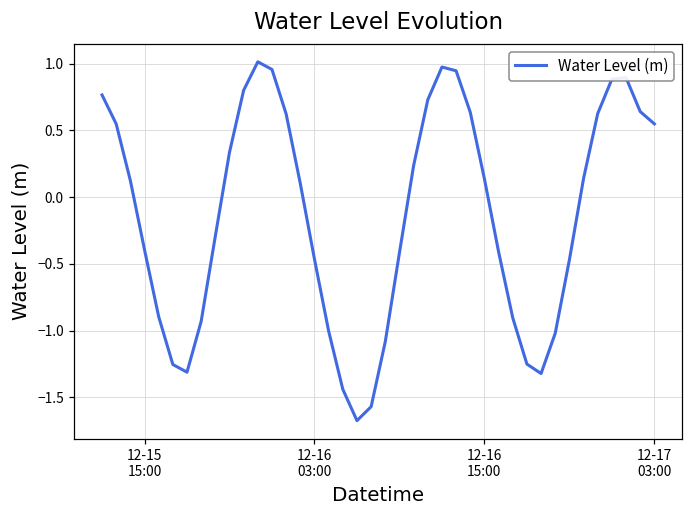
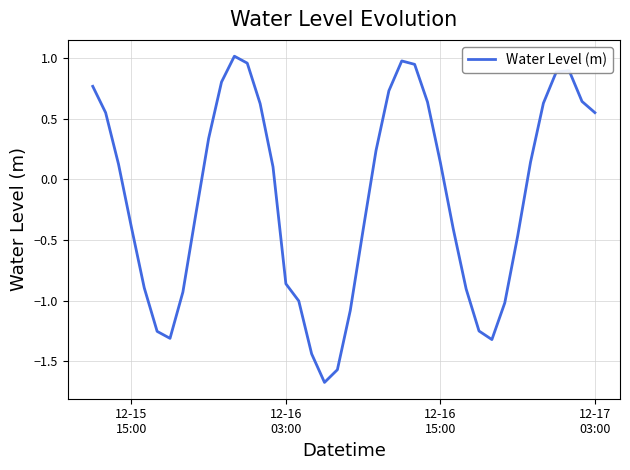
  {
    "12-15 15:00": -0.39,
-   "12-16 03:00": -0.46,
+   "12-16 03:00": -0.86,
    "12-16 15:00": 0.14,
    "12-17 03:00": 0.55
  }
